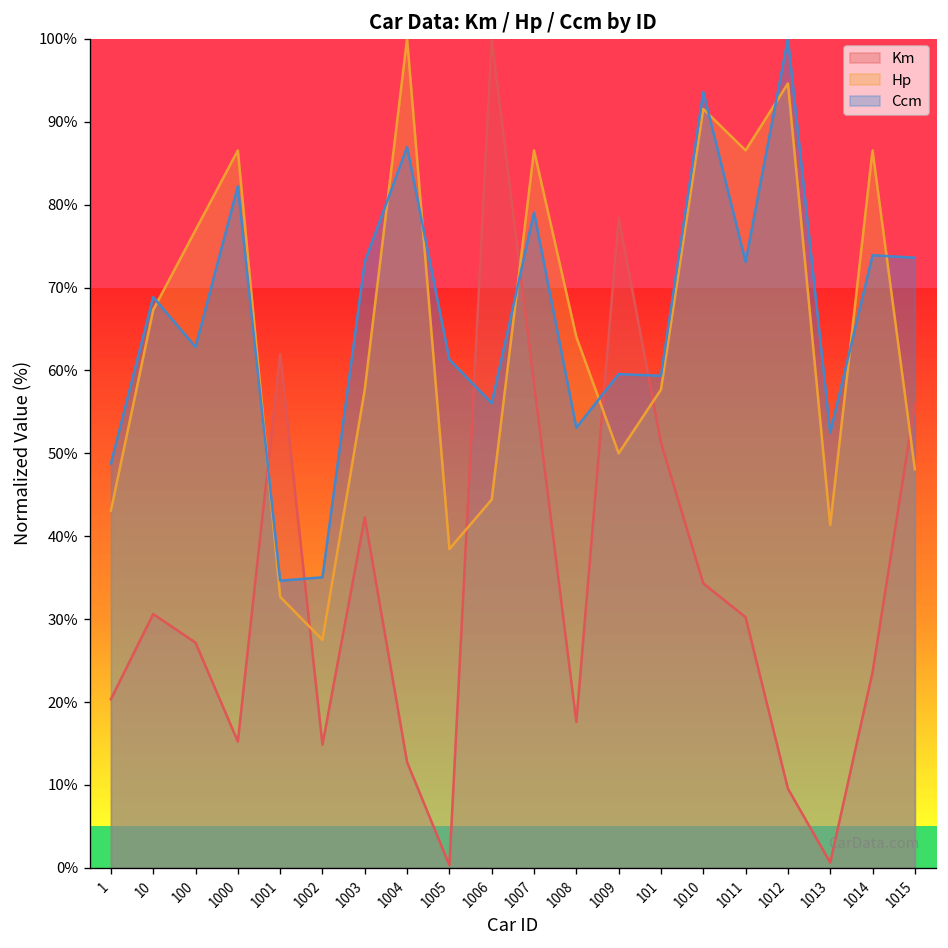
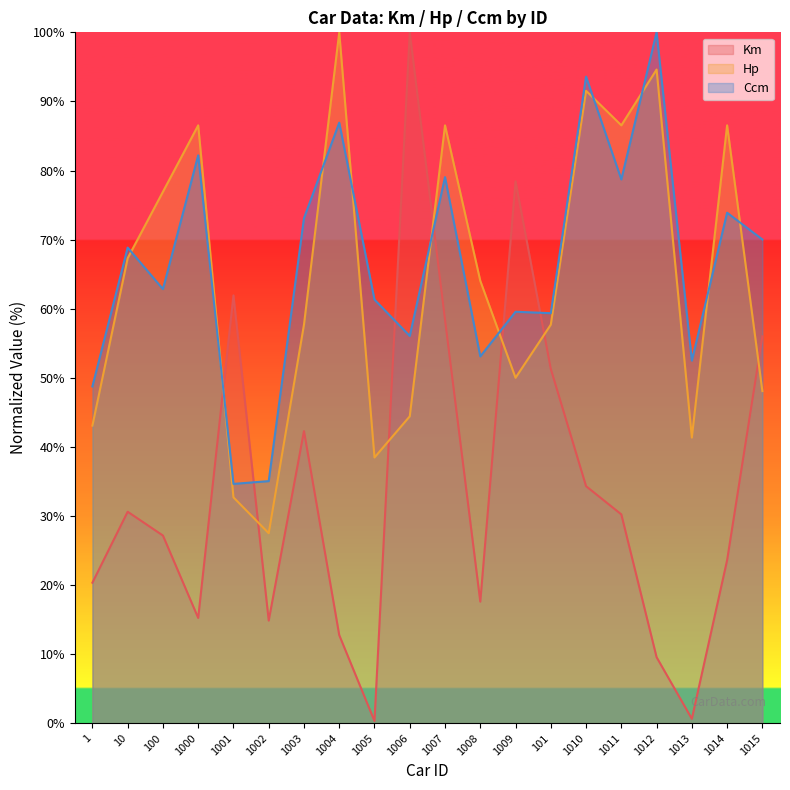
  {
    "Ccm": {
      "1": "49%",
      "10": "69%",
      "100": "63%",
      "1000": "82%",
      "1001": "35%",
      "1002": "35%",
      "1003": "73%",
      "1004": "87%",
      "1005": "61%",
      "1006": "56%",
      "1007": "79%",
      "1008": "53%",
      "1009": "60%",
      "101": "59%",
      "1010": "94%",
-     "1011": "73%",
+     "1011": "79%",
      "1012": "100%",
      "1013": "52%",
      "1014": "74%",
-     "1015": "74%"
+     "1015": "70%"
    }
  }
